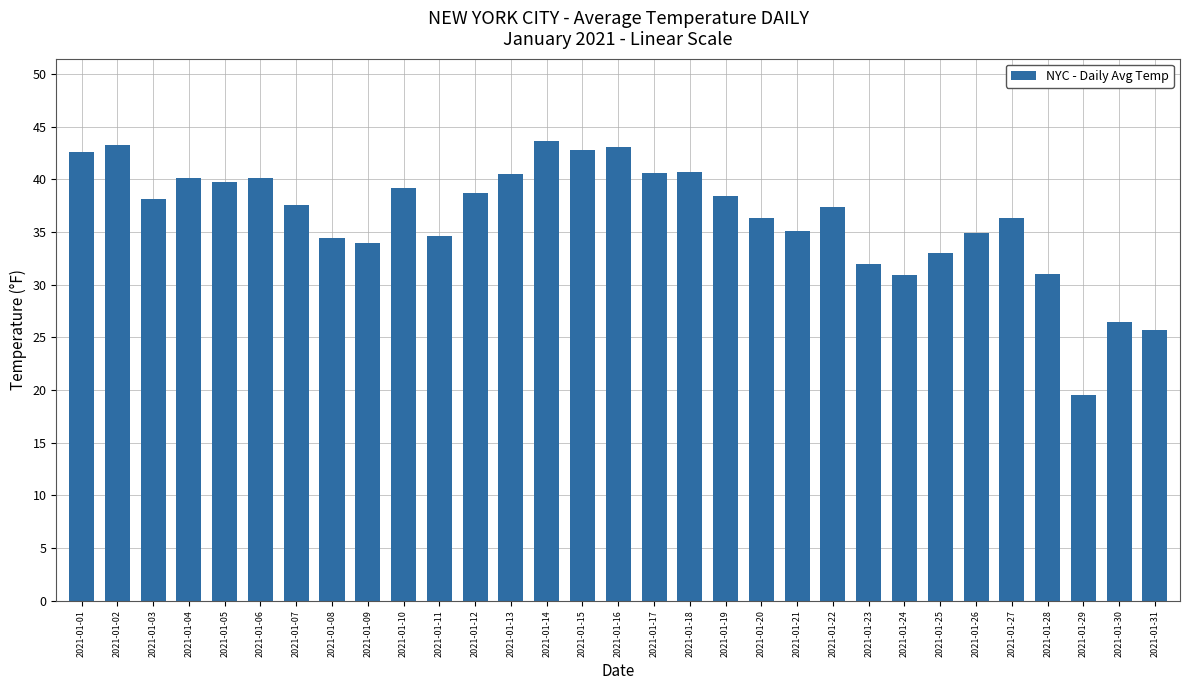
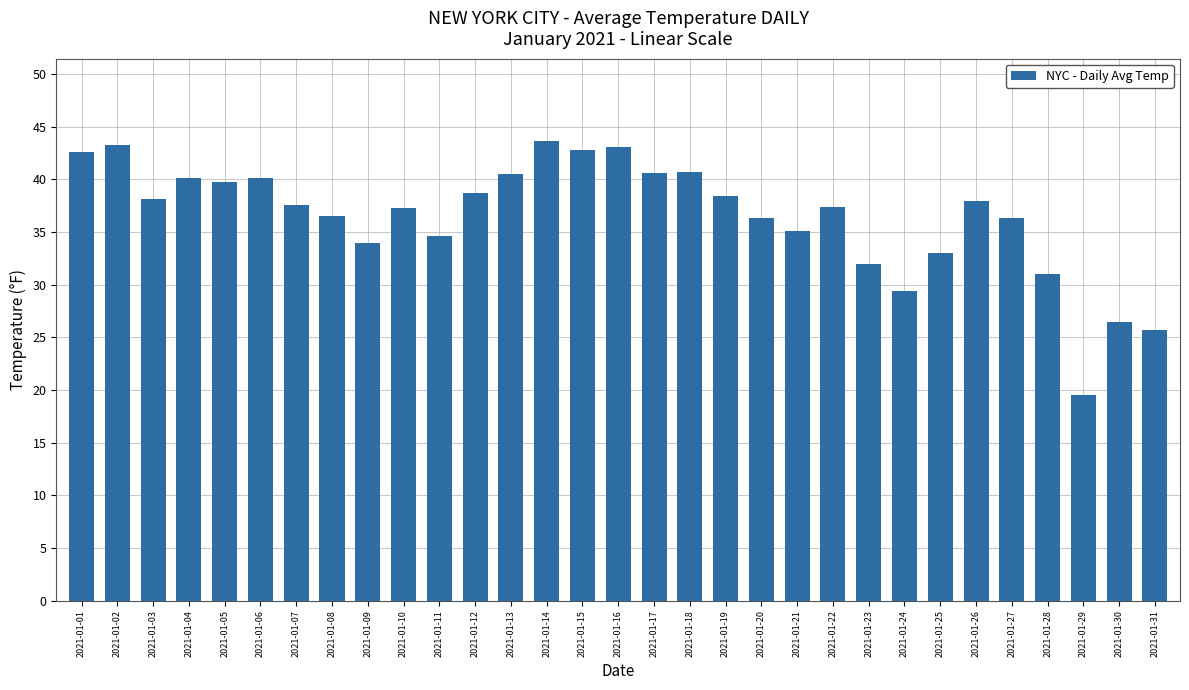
  {
    "2021-01-01": 42.6,
    "2021-01-02": 43.3,
    "2021-01-03": 38.1,
    "2021-01-04": 40.1,
    "2021-01-05": 39.7,
    "2021-01-06": 40.1,
    "2021-01-07": 37.6,
-   "2021-01-08": 34.4,
+   "2021-01-08": 36.5,
    "2021-01-09": 34.0,
-   "2021-01-10": 39.2,
+   "2021-01-10": 37.3,
    "2021-01-11": 34.6,
    "2021-01-12": 38.7,
    "2021-01-13": 40.5,
    "2021-01-14": 43.6,
    "2021-01-15": 42.8,
    "2021-01-16": 43.1,
    "2021-01-17": 40.6,
    "2021-01-18": 40.7,
    "2021-01-19": 38.4,
    "2021-01-20": 36.3,
    "2021-01-21": 35.1,
    "2021-01-22": 37.4,
    "2021-01-23": 32.0,
-   "2021-01-24": 30.9,
+   "2021-01-24": 29.4,
    "2021-01-25": 33.0,
-   "2021-01-26": 34.9,
+   "2021-01-26": 37.9,
    "2021-01-27": 36.3,
    "2021-01-28": 31.0,
    "2021-01-29": 19.5,
    "2021-01-30": 26.5,
    "2021-01-31": 25.7
  }
